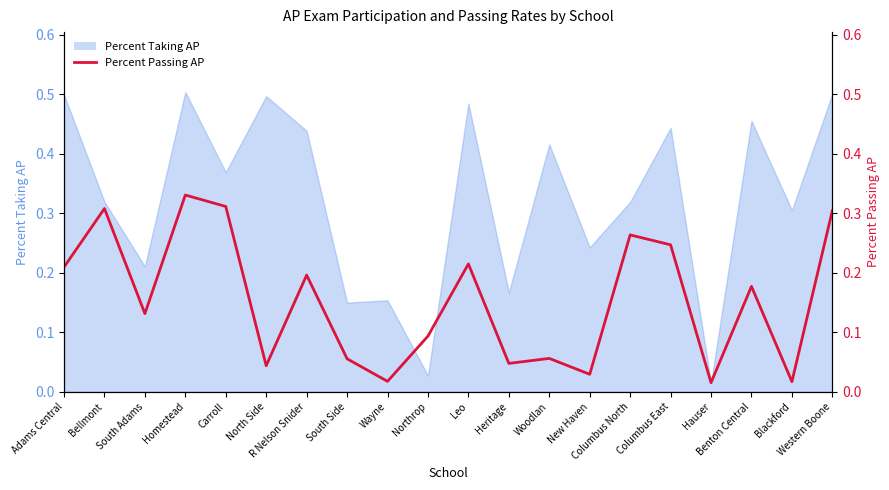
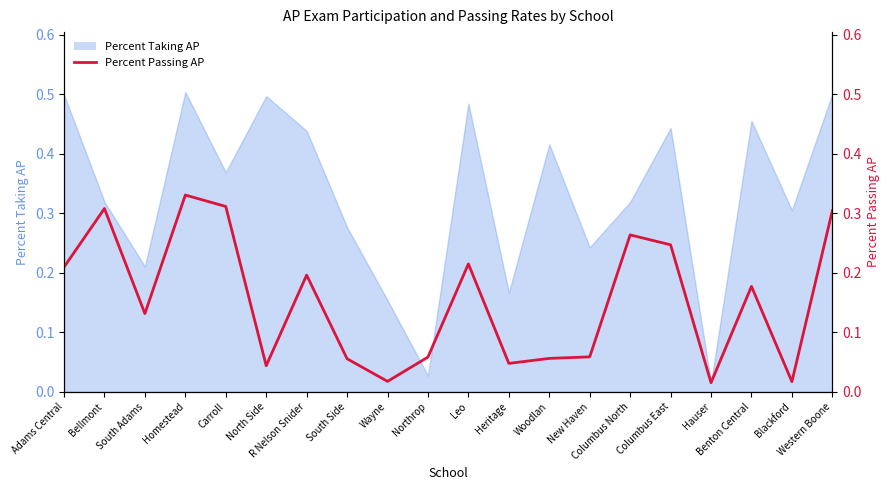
  {
    "Percent Taking AP": {
      "Adams Central": 0.50,
      "Bellmont": 0.32,
      "South Adams": 0.21,
      "Homestead": 0.50,
      "Carroll": 0.37,
      "North Side": 0.50,
      "R Nelson Snider": 0.44,
-     "South Side": 0.15,
+     "South Side": 0.28,
      "Wayne": 0.15,
      "Northrop": 0.03,
      "Leo": 0.48,
      "Heritage": 0.17,
      "Woodlan": 0.42,
      "New Haven": 0.24,
      "Columbus North": 0.32,
      "Columbus East": 0.44,
      "Hauser": 0.02,
      "Benton Central": 0.46,
      "Blackford": 0.31,
      "Western Boone": 0.50
    },
    "Percent Passing AP": {
      "Adams Central": 0.21,
      "Bellmont": 0.31,
      "South Adams": 0.13,
      "Homestead": 0.33,
      "Carroll": 0.31,
      "North Side": 0.04,
      "R Nelson Snider": 0.20,
      "South Side": 0.06,
      "Wayne": 0.02,
-     "Northrop": 0.09,
+     "Northrop": 0.06,
      "Leo": 0.21,
      "Heritage": 0.05,
      "Woodlan": 0.06,
-     "New Haven": 0.03,
+     "New Haven": 0.06,
      "Columbus North": 0.26,
      "Columbus East": 0.25,
      "Hauser": 0.02,
      "Benton Central": 0.18,
      "Blackford": 0.02,
      "Western Boone": 0.30
    }
  }
